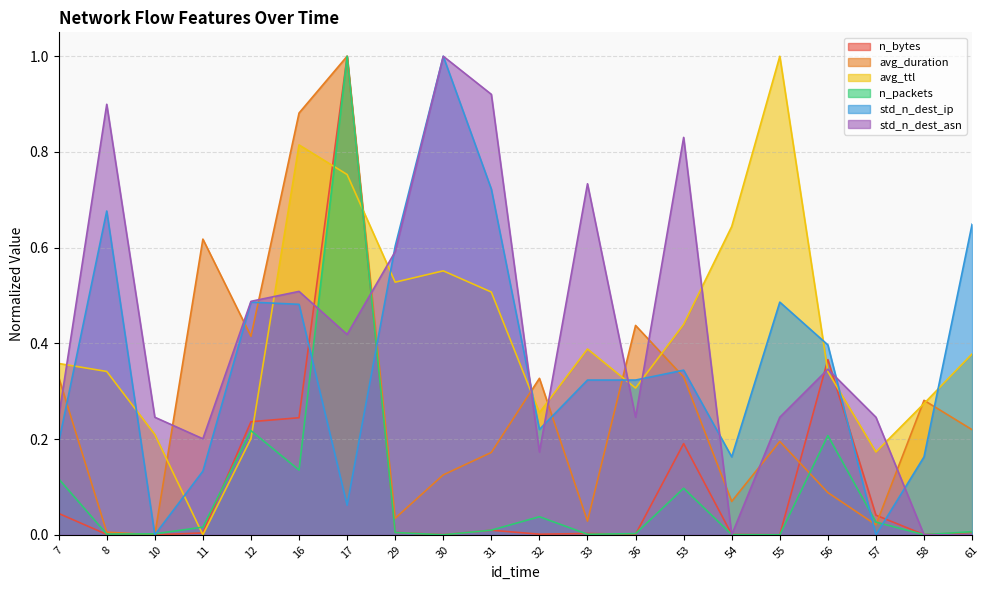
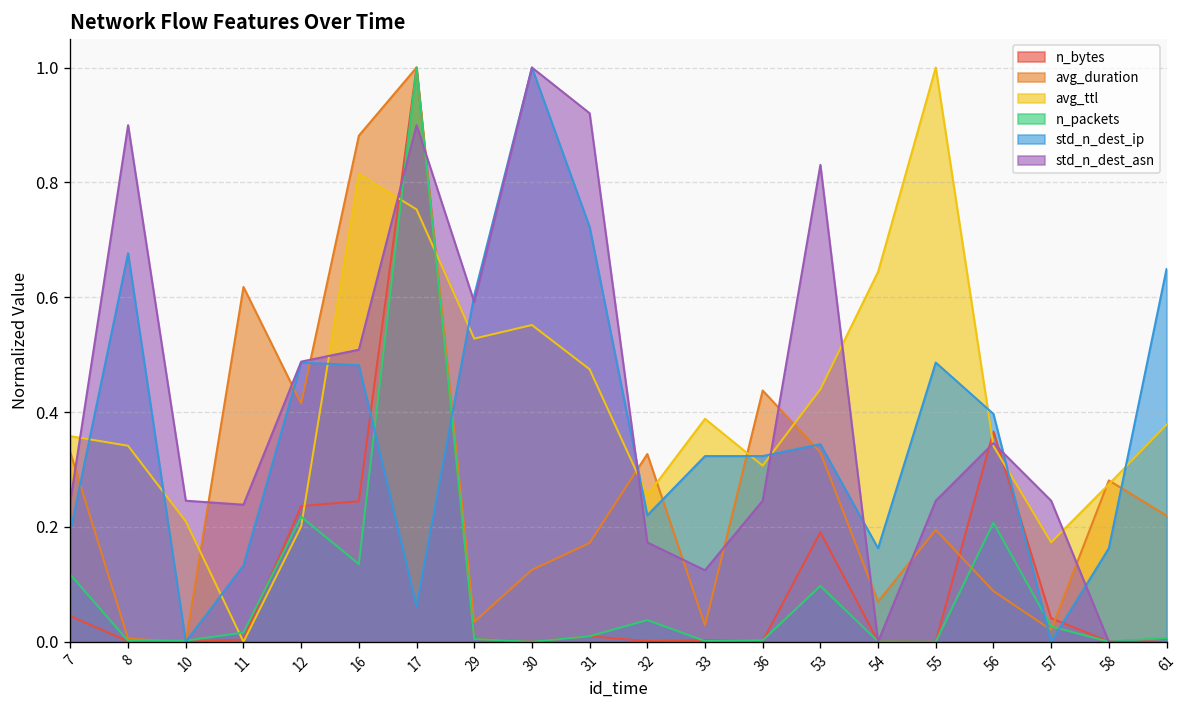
  {
    "avg_ttl": {
      "7": 0.36,
      "8": 0.34,
      "10": 0.21,
      "12": 0.20,
      "16": 0.81,
      "17": 0.75,
      "29": 0.53,
      "30": 0.55,
-     "31": 0.51,
+     "31": 0.47,
      "32": 0.26,
      "33": 0.39,
      "36": 0.31,
      "53": 0.44,
      "54": 0.64,
      "55": 1.00,
      "57": 0.17,
      "58": 0.27,
      "61": 0.38
    },
    "n_packets": {
      "7": 0.12,
      "11": 0.02,
      "12": 0.22,
      "16": 0.14,
      "32": 0.04,
      "53": 0.10,
      "56": 0.21,
      "57": 0.03
    },
    "std_n_dest_ip": {
      "7": 0.19,
      "8": 0.68,
      "11": 0.13,
      "16": 0.48,
      "17": 0.06,
      "29": 0.60,
      "31": 0.72,
      "32": 0.22,
      "33": 0.32,
      "36": 0.32,
      "53": 0.34,
      "54": 0.16,
      "55": 0.49,
      "56": 0.40,
      "57": 0.00,
      "58": 0.16,
      "61": 0.65
    },
    "std_n_dest_asn": {
      "7": 0.25,
      "8": 0.90,
      "10": 0.25,
-     "11": 0.20,
+     "11": 0.24,
      "16": 0.51,
-     "17": 0.42,
+     "17": 0.90,
      "29": 0.59,
      "31": 0.92,
      "32": 0.17,
-     "33": 0.73,
+     "33": 0.12,
      "36": 0.25,
      "53": 0.83,
      "55": 0.25,
      "57": 0.25
    }
  }
